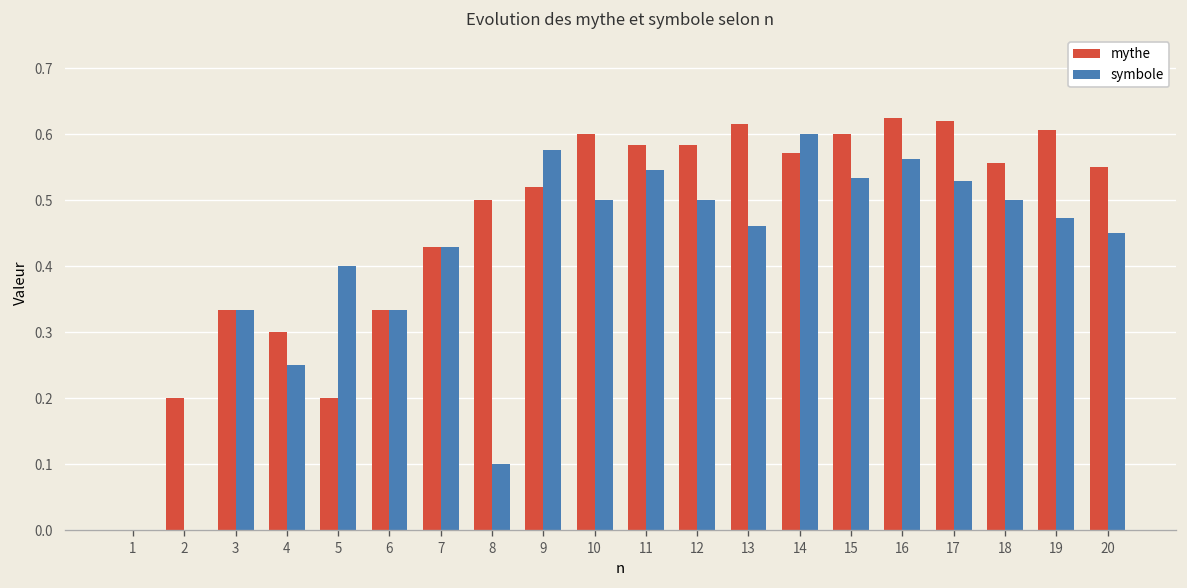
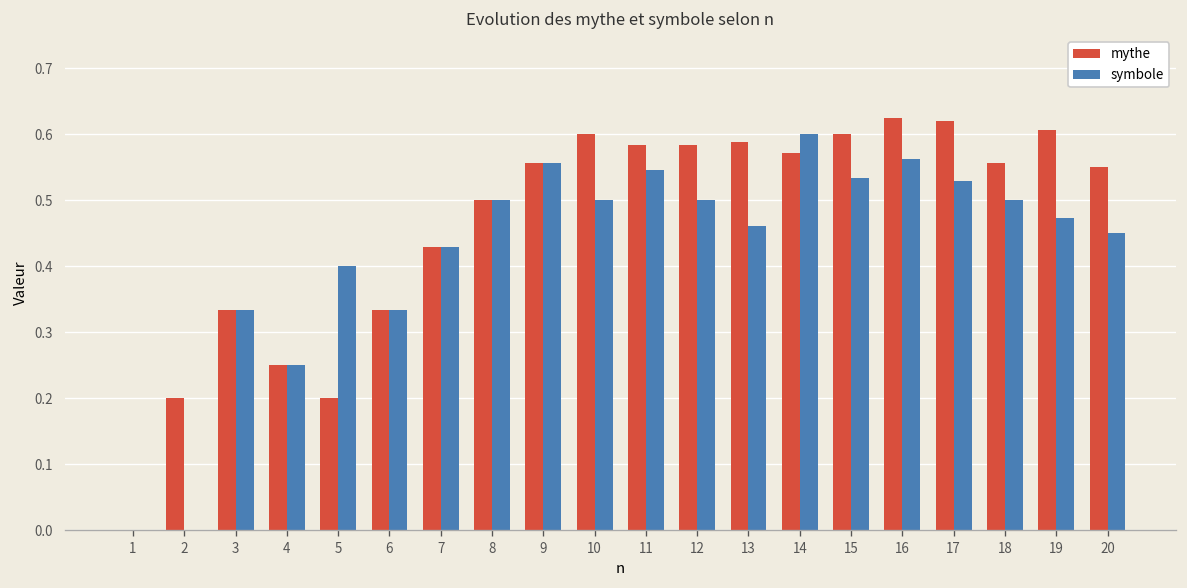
  {
    "mythe": {
      "1": 0.00,
      "2": 0.20,
      "3": 0.33,
-     "4": 0.30,
+     "4": 0.25,
      "5": 0.20,
      "6": 0.33,
      "7": 0.43,
      "8": 0.50,
-     "9": 0.52,
+     "9": 0.56,
      "10": 0.60,
      "11": 0.58,
      "12": 0.58,
-     "13": 0.62,
+     "13": 0.59,
      "14": 0.57,
      "15": 0.60,
      "16": 0.63,
      "17": 0.62,
      "18": 0.56,
      "19": 0.61,
      "20": 0.55
    },
    "symbole": {
      "1": 0.00,
      "2": 0.00,
      "3": 0.33,
      "4": 0.25,
      "5": 0.40,
      "6": 0.33,
      "7": 0.43,
-     "8": 0.1,
-     "9": 0.58,
+     "8": 0.5,
+     "9": 0.56,
      "10": 0.50,
      "11": 0.55,
      "12": 0.50,
      "13": 0.46,
      "14": 0.60,
      "15": 0.53,
      "16": 0.56,
      "17": 0.53,
      "18": 0.50,
      "19": 0.47,
      "20": 0.45
    }
  }
